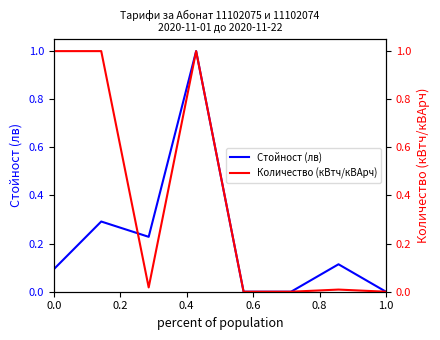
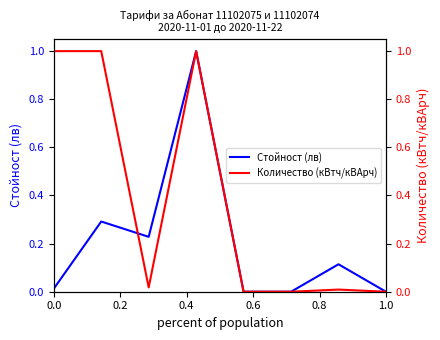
  {
    "Стойност (лв)": {
-     "0.0": 0.09,
+     "0.0": 0.01,
      "1.0": 0.00
    },
    "Количество (кВтч/кВАрч)": {
      "0.0": 1.00,
      "1.0": 0.00
    }
  }
